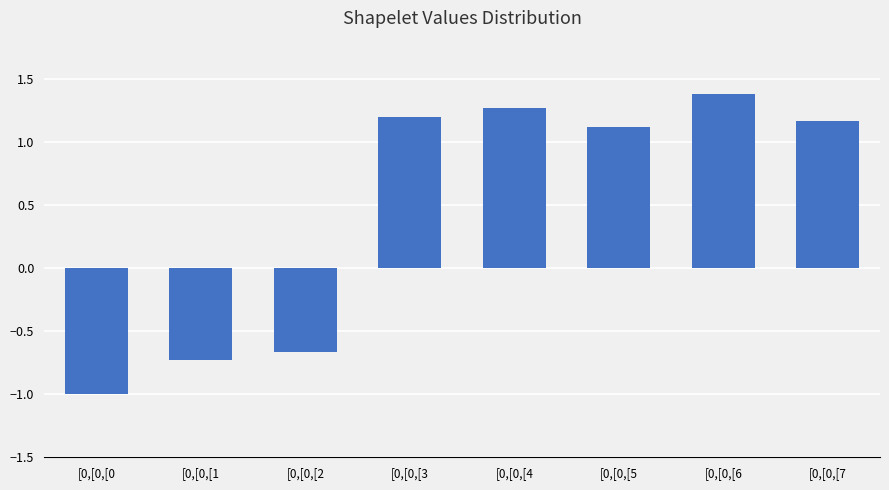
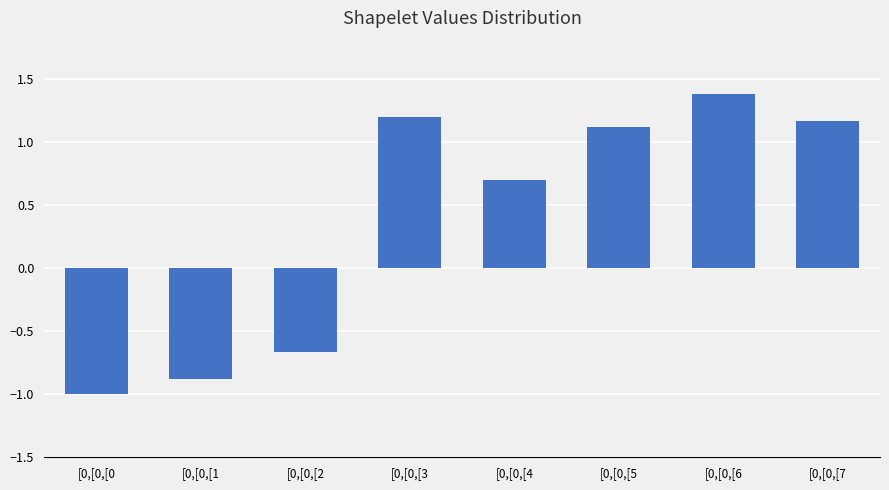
  {
    "[0,[0,[0": -1.00,
-   "[0,[0,[1": -0.73,
+   "[0,[0,[1": -0.88,
    "[0,[0,[2": -0.66,
    "[0,[0,[3": 1.19,
-   "[0,[0,[4": 1.27,
+   "[0,[0,[4": 0.70,
    "[0,[0,[5": 1.12,
    "[0,[0,[6": 1.38,
    "[0,[0,[7": 1.16
  }
